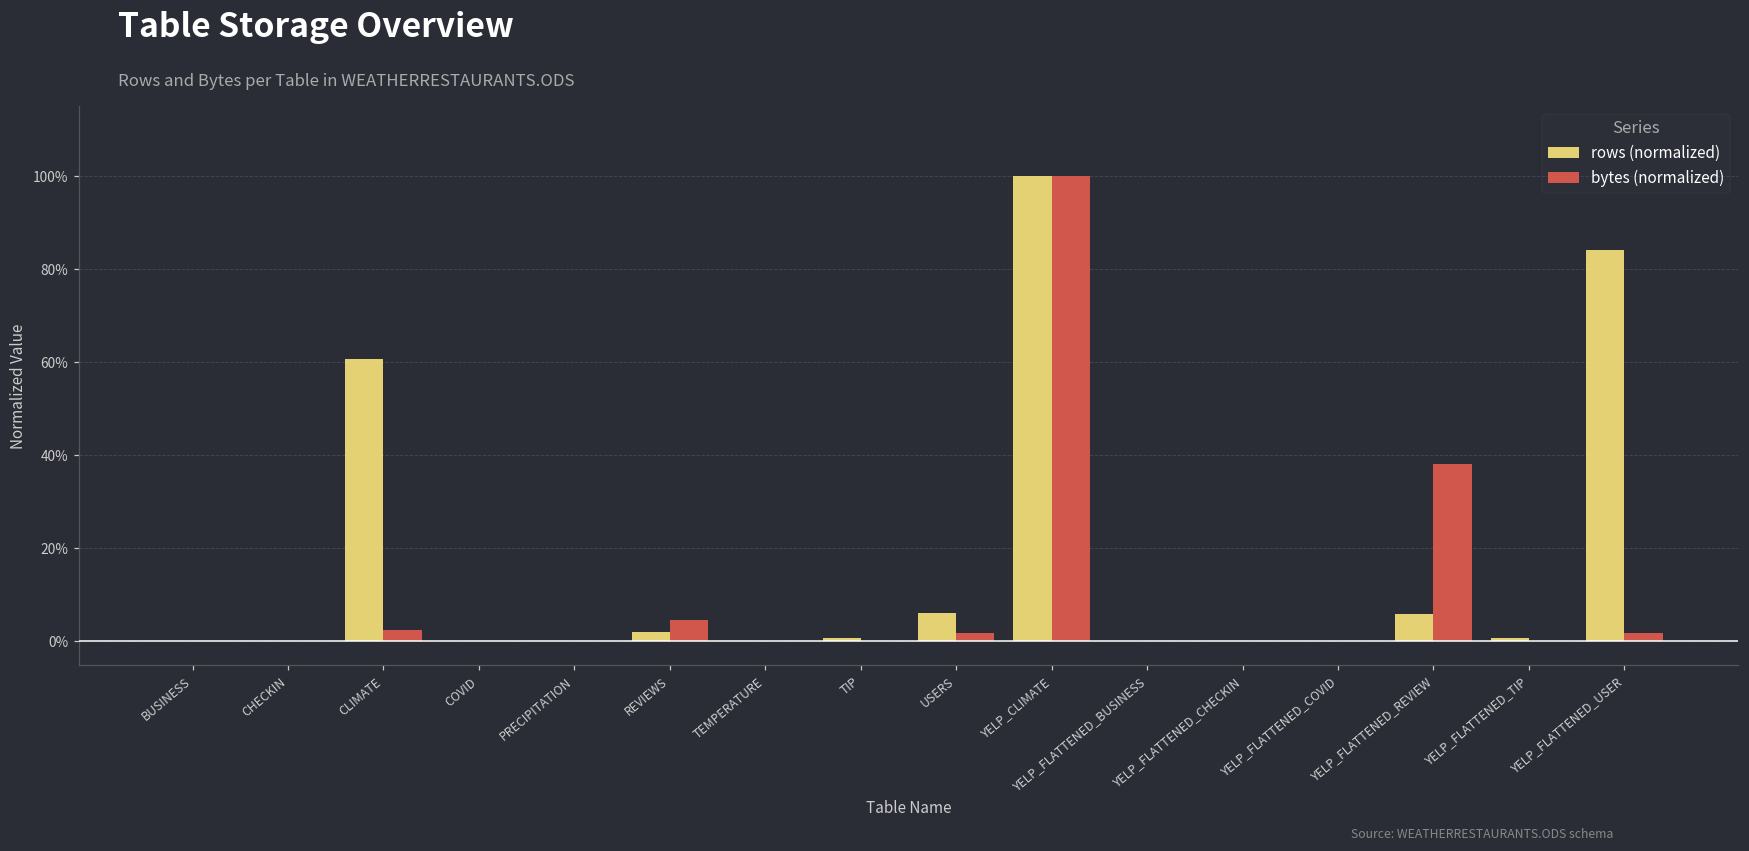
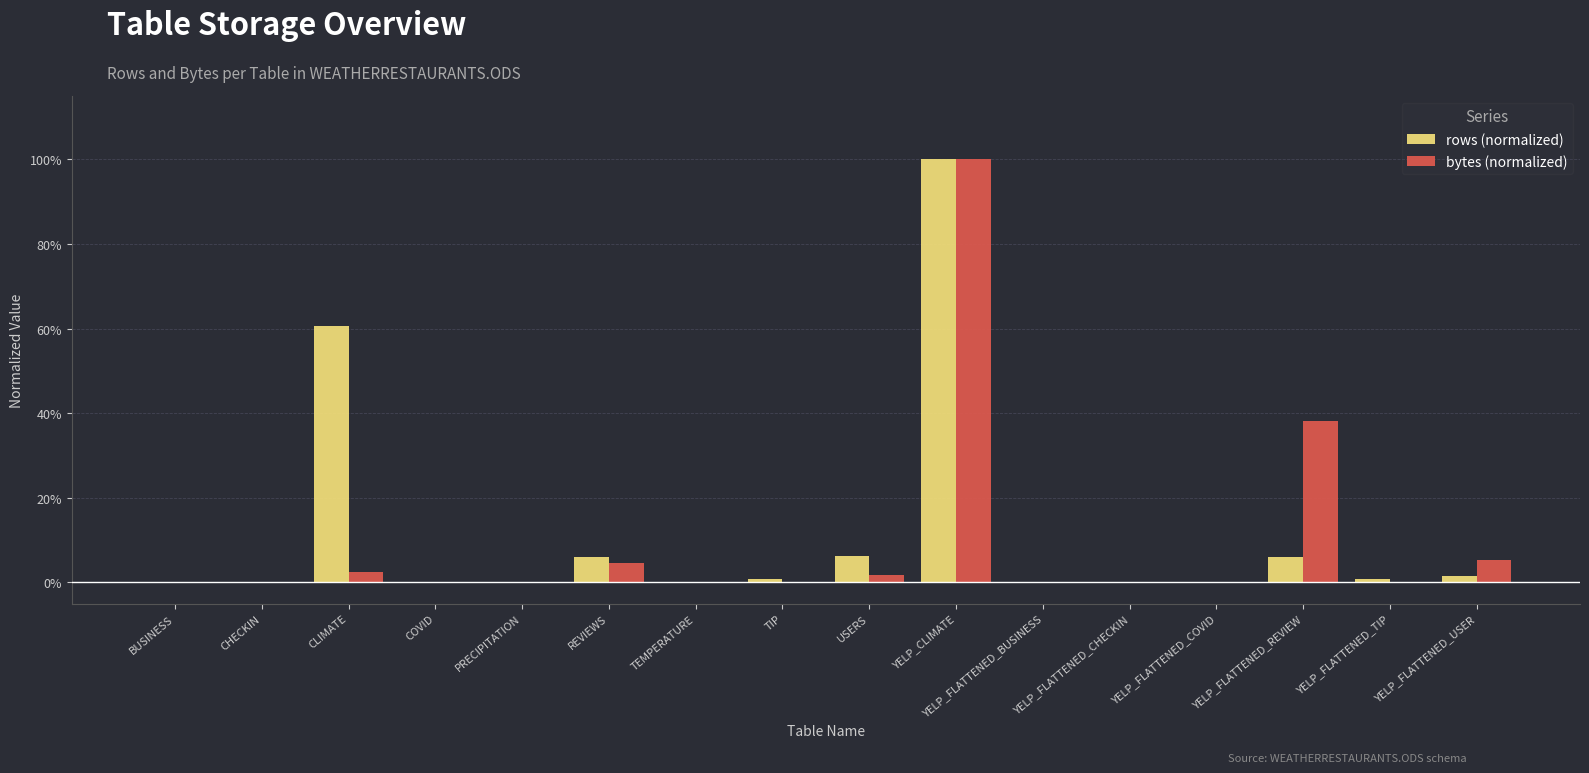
  {
    "rows (normalized)": {
      "CLIMATE": "61%",
-     "REVIEWS": "2%",
+     "REVIEWS": "6%",
      "TIP": "1%",
      "USERS": "6%",
      "YELP_CLIMATE": "100%",
      "YELP_FLATTENED_REVIEW": "6%",
      "YELP_FLATTENED_TIP": "1%",
-     "YELP_FLATTENED_USER": "84%"
+     "YELP_FLATTENED_USER": "2%"
    },
    "bytes (normalized)": {
      "CLIMATE": "2%",
      "REVIEWS": "5%",
      "USERS": "2%",
      "YELP_CLIMATE": "100%",
      "YELP_FLATTENED_REVIEW": "38%",
-     "YELP_FLATTENED_USER": "2%"
+     "YELP_FLATTENED_USER": "5%"
    }
  }
